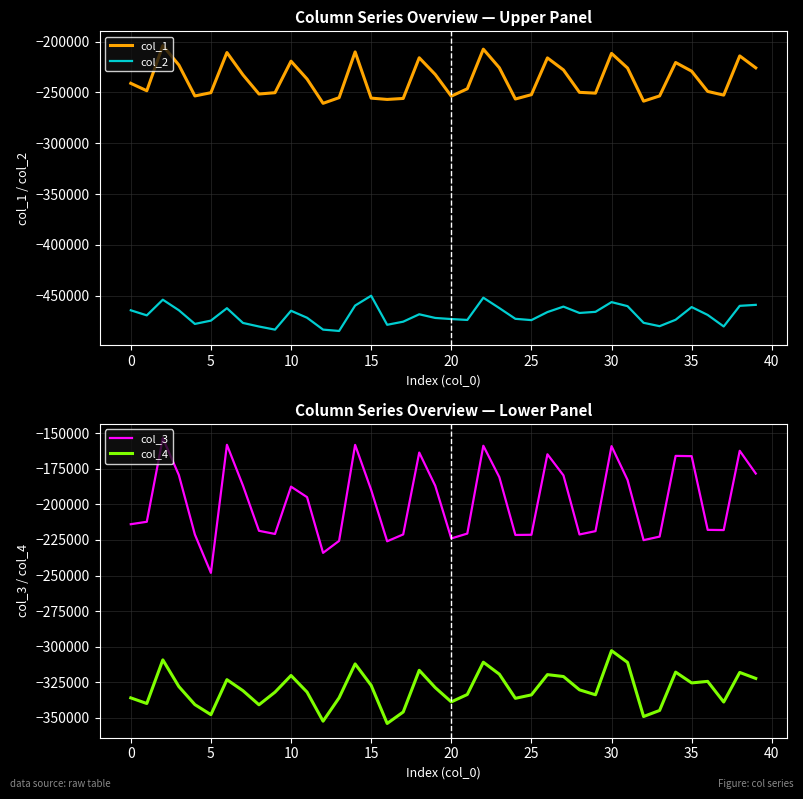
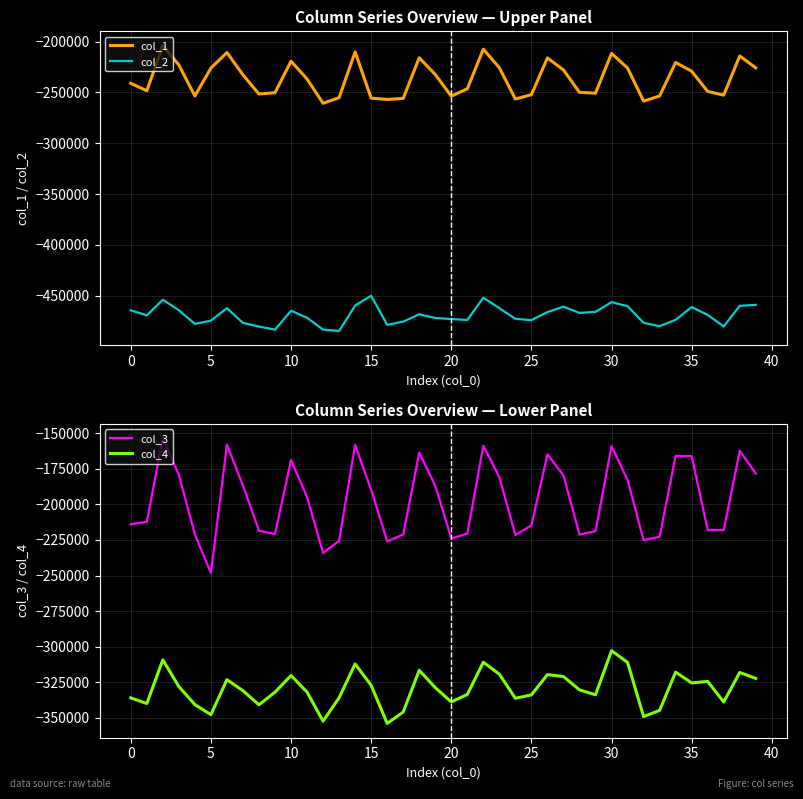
  {
    "Column Series Overview — Upper Panel": {
      "col_1": {
        "0": -241000,
-       "5": -250000,
+       "5": -226000,
        "10": -219000,
        "15": -256000,
        "20": -254000,
        "25": -252000,
        "30": -212000,
        "35": -229000
      },
      "col_2": {
        "0": -464000,
        "5": -474000,
        "10": -465000,
        "15": -450000,
        "20": -473000,
        "25": -474000,
        "30": -456000,
        "35": -461000
      }
    },
    "Column Series Overview — Lower Panel": {
      "col_3": {
        "0": -214000,
        "5": -248000,
-       "10": -188000,
+       "10": -169000,
        "15": -190000,
        "20": -224000,
-       "25": -221000,
+       "25": -215000,
        "30": -159000,
        "35": -166000
      },
      "col_4": {
        "0": -336000,
        "5": -348000,
        "10": -320000,
        "15": -327000,
        "20": -339000,
        "25": -334000,
        "30": -303000,
        "35": -325000
      }
    }
  }
